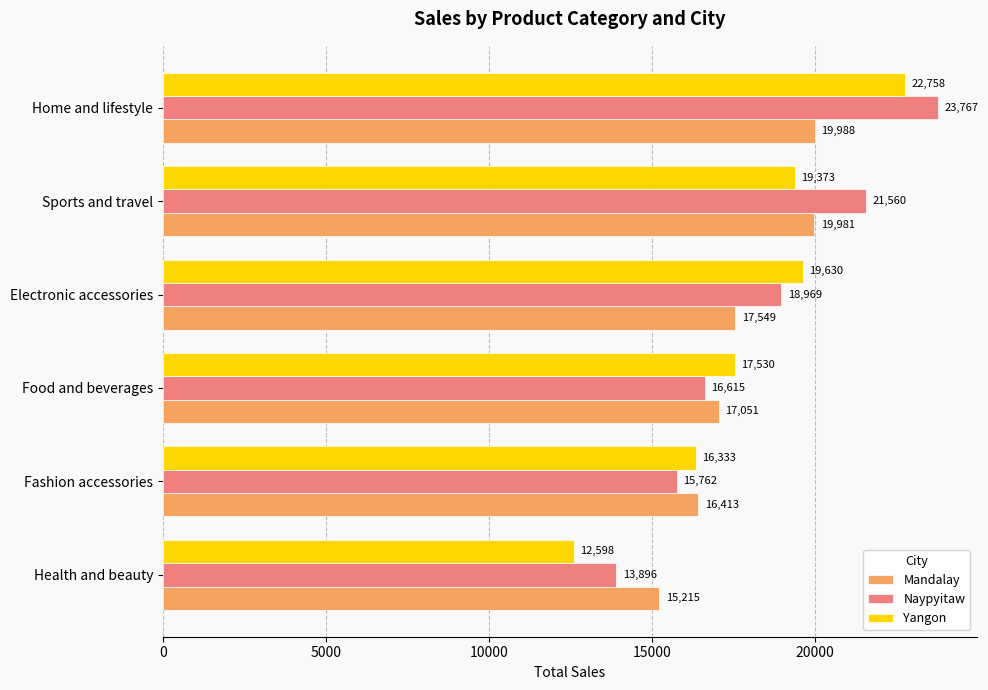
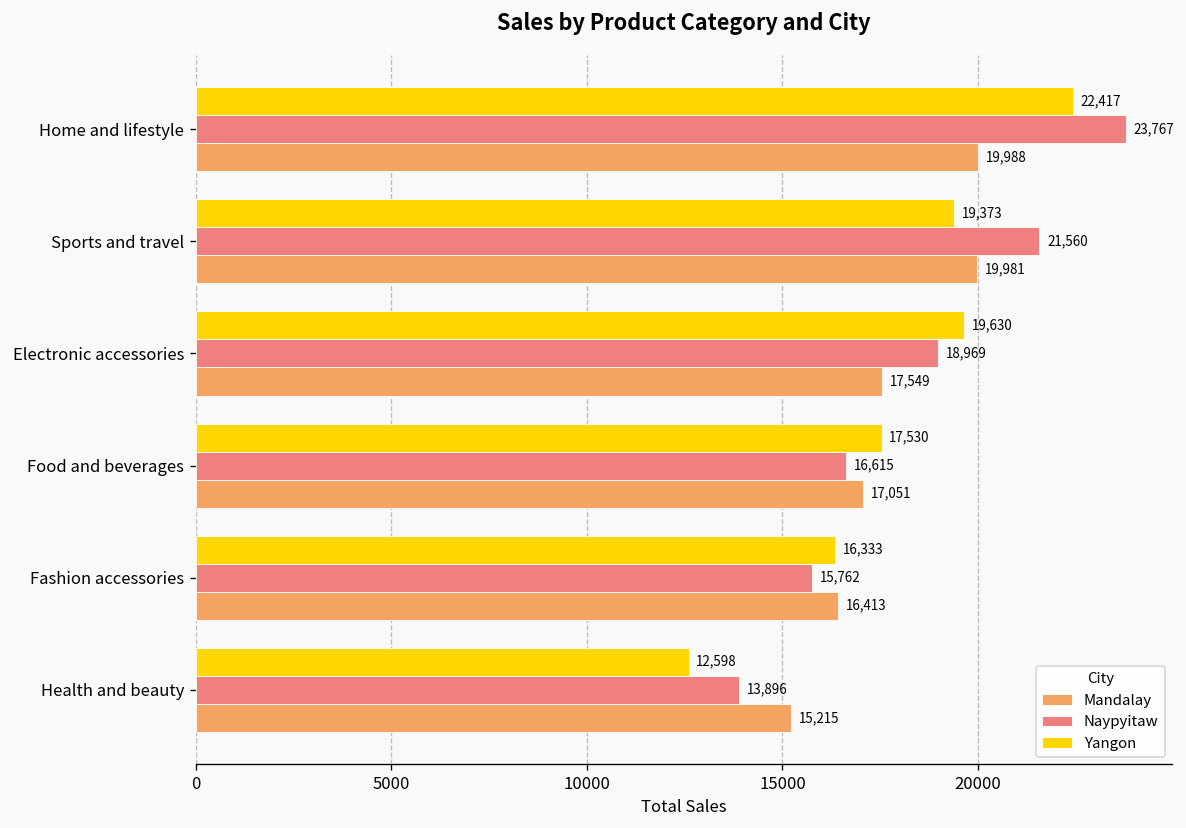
  {
    "Yangon": {
-     "Home and lifestyle": "22,758",
+     "Home and lifestyle": "22,417",
      "Sports and travel": "19,373",
      "Electronic accessories": "19,630",
      "Food and beverages": "17,530",
      "Fashion accessories": "16,333",
      "Health and beauty": "12,598"
    }
  }
